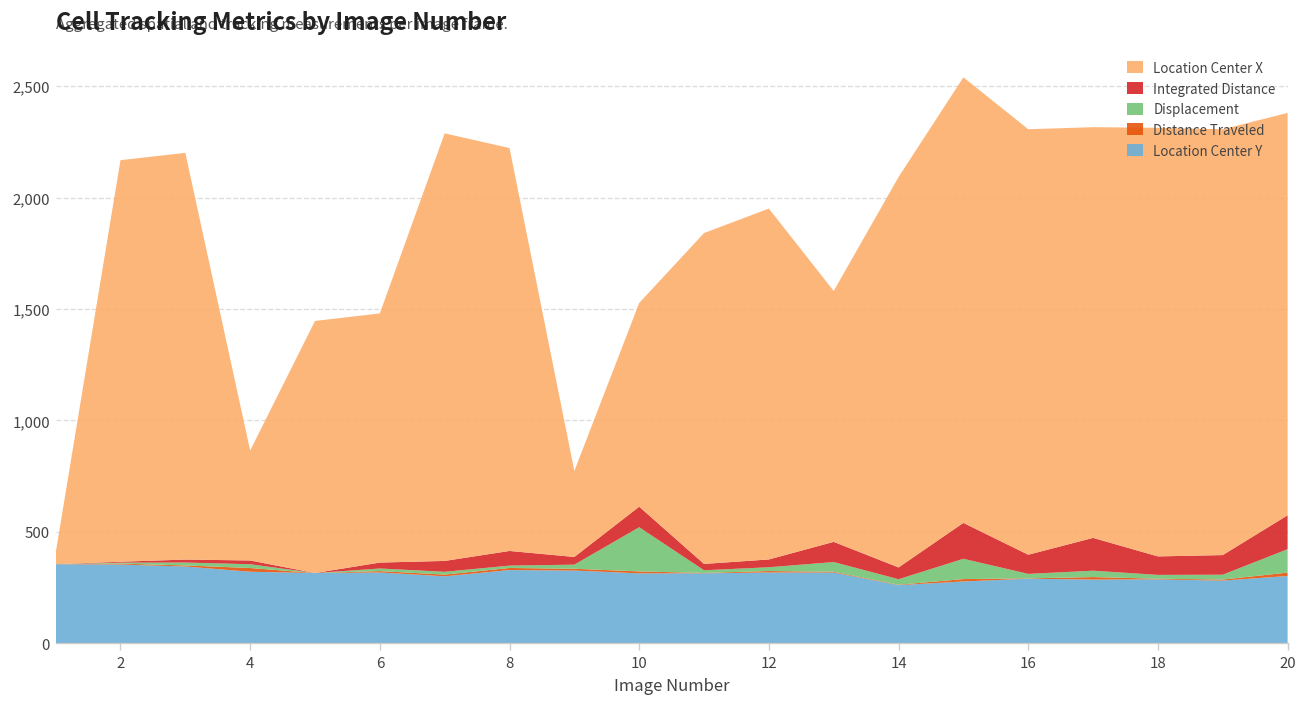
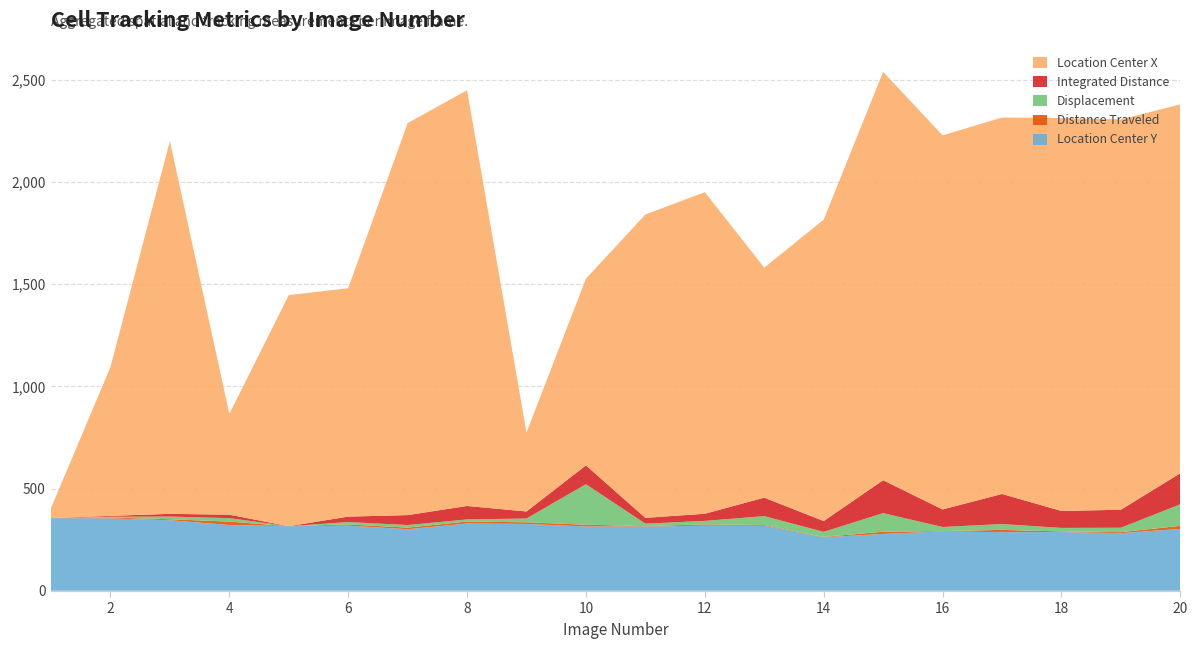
  {
    "Location Center Y": {
      "4": "320",
      "20": "300"
    },
    "Displacement": {
      "4": "20",
      "10": "200",
      "12": "20",
      "14": "20",
      "16": "20",
      "18": "20",
      "20": "110"
    },
    "Location Center X": {
-     "2": "1,800",
+     "2": "730",
      "4": "490",
      "6": "1,120",
-     "8": "1,810",
+     "8": "2,030",
      "10": "910",
      "12": "1,570",
-     "14": "1,750",
-     "16": "1,910",
+     "14": "1,470",
+     "16": "1,830",
      "18": "1,920",
      "20": "1,800"
    }
  }
